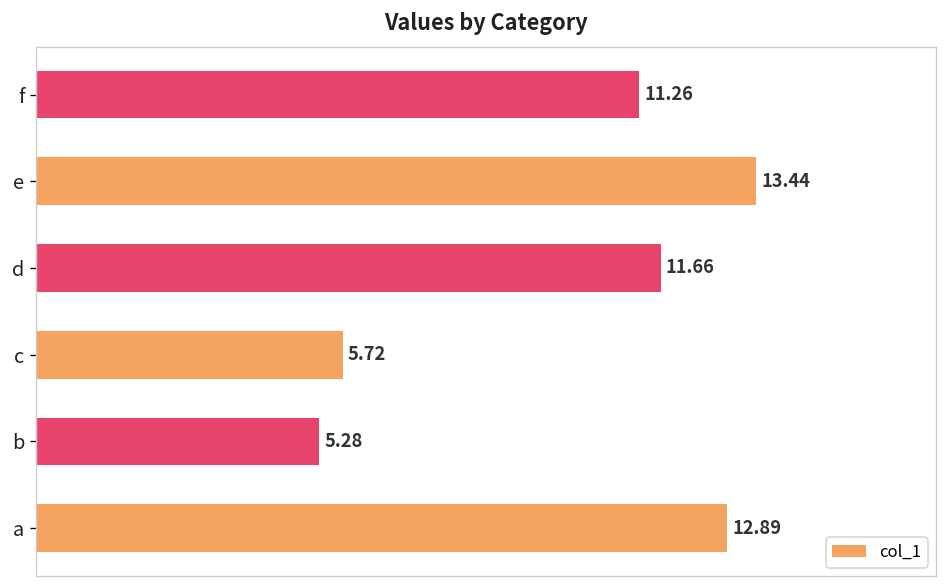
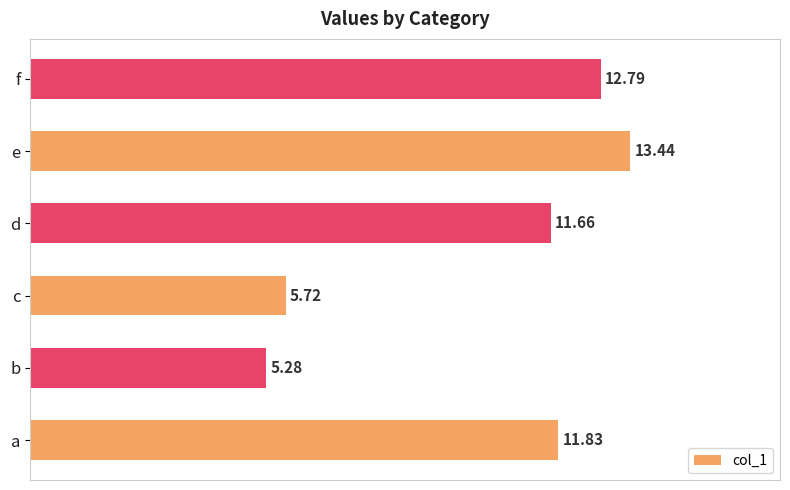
  {
-   "f": 11.26,
+   "f": 12.79,
    "e": 13.44,
    "d": 11.66,
    "c": 5.72,
    "b": 5.28,
-   "a": 12.89
+   "a": 11.83
  }
